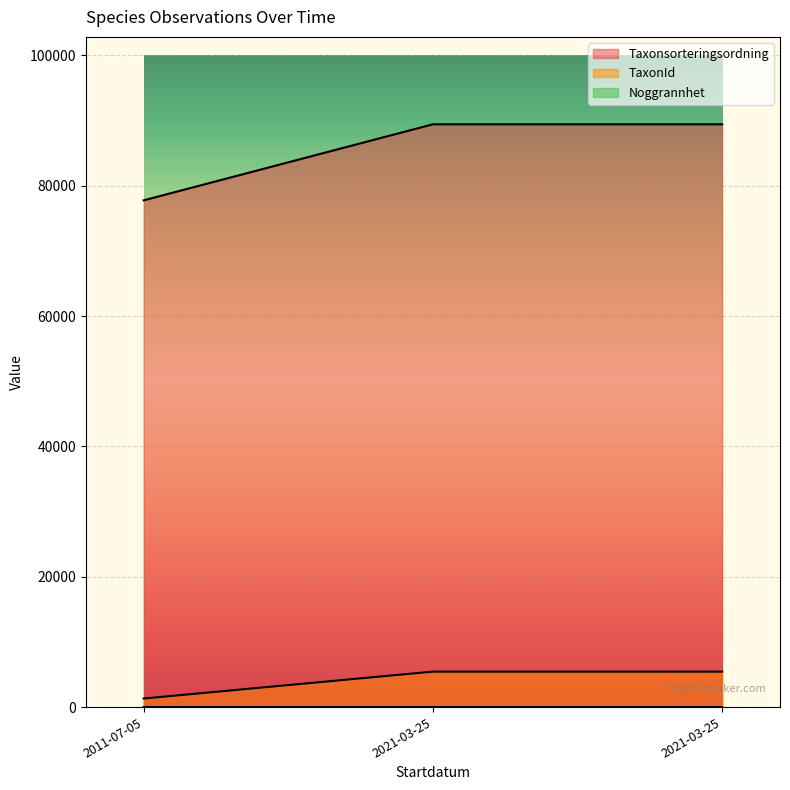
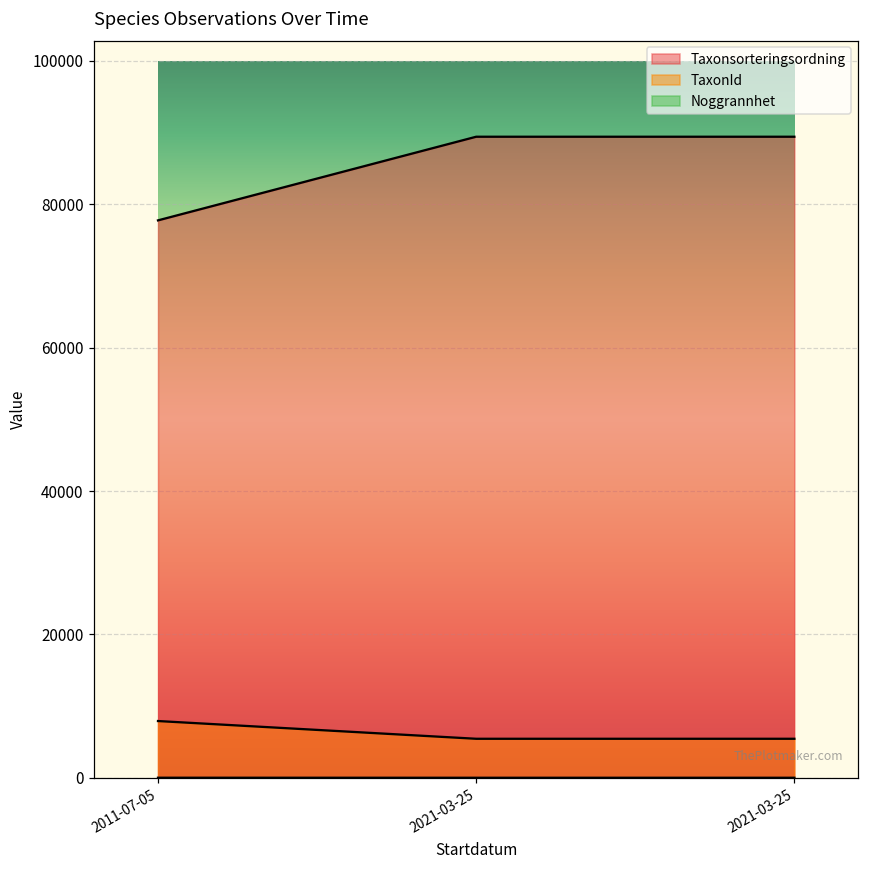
  {
    "Taxonsorteringsordning": {
      "2011-07-05": 78000
    },
    "TaxonId": {
-     "2011-07-05": 1000
+     "2011-07-05": 8000
    },
    "Noggrannhet": {
      "2011-07-05": 0
    }
  }
